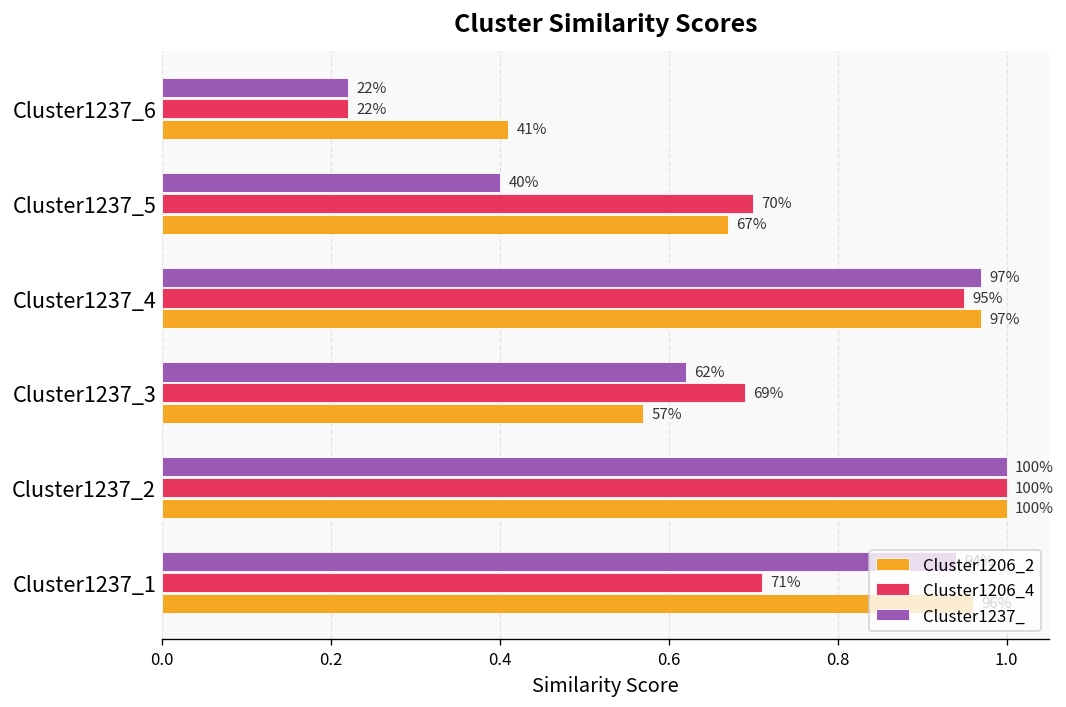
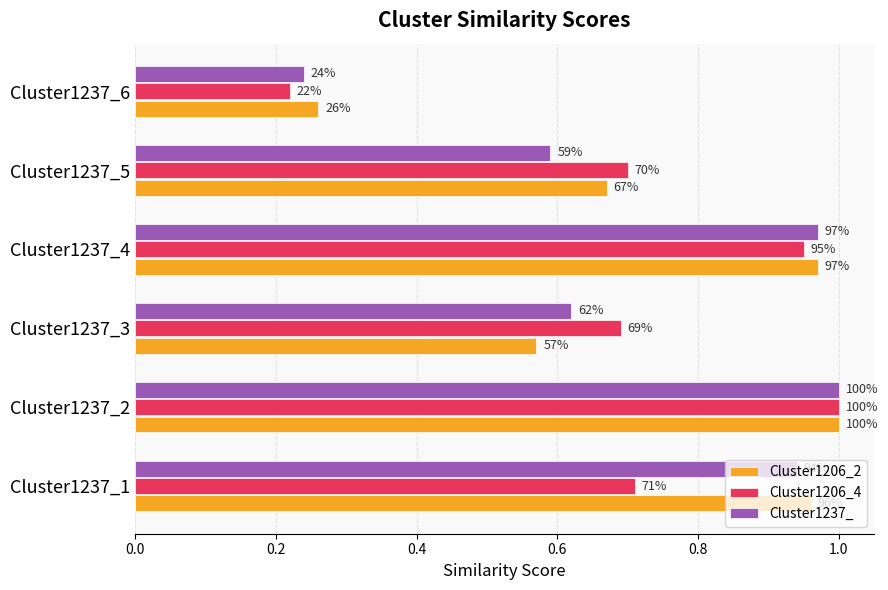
  {
    "Cluster1206_2": {
-     "Cluster1237_6": "41%",
+     "Cluster1237_6": "26%",
      "Cluster1237_5": "67%",
      "Cluster1237_4": "97%",
      "Cluster1237_3": "57%",
      "Cluster1237_2": "100%"
    },
    "Cluster1206_4": {
      "Cluster1237_6": "22%",
      "Cluster1237_5": "70%",
      "Cluster1237_4": "95%",
      "Cluster1237_3": "69%",
      "Cluster1237_2": "100%",
      "Cluster1237_1": "71%"
    },
    "Cluster1237_": {
-     "Cluster1237_6": "22%",
-     "Cluster1237_5": "40%",
+     "Cluster1237_6": "24%",
+     "Cluster1237_5": "59%",
      "Cluster1237_4": "97%",
      "Cluster1237_3": "62%",
      "Cluster1237_2": "100%"
    }
  }
